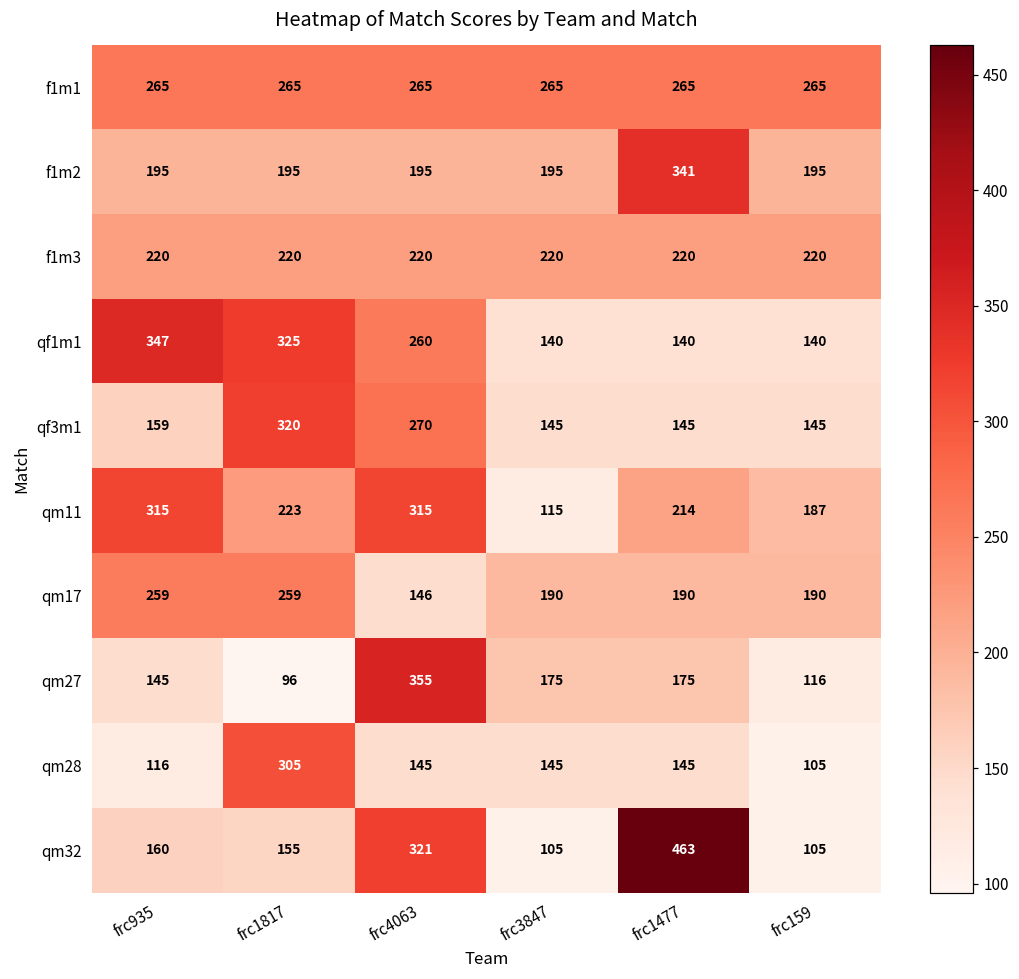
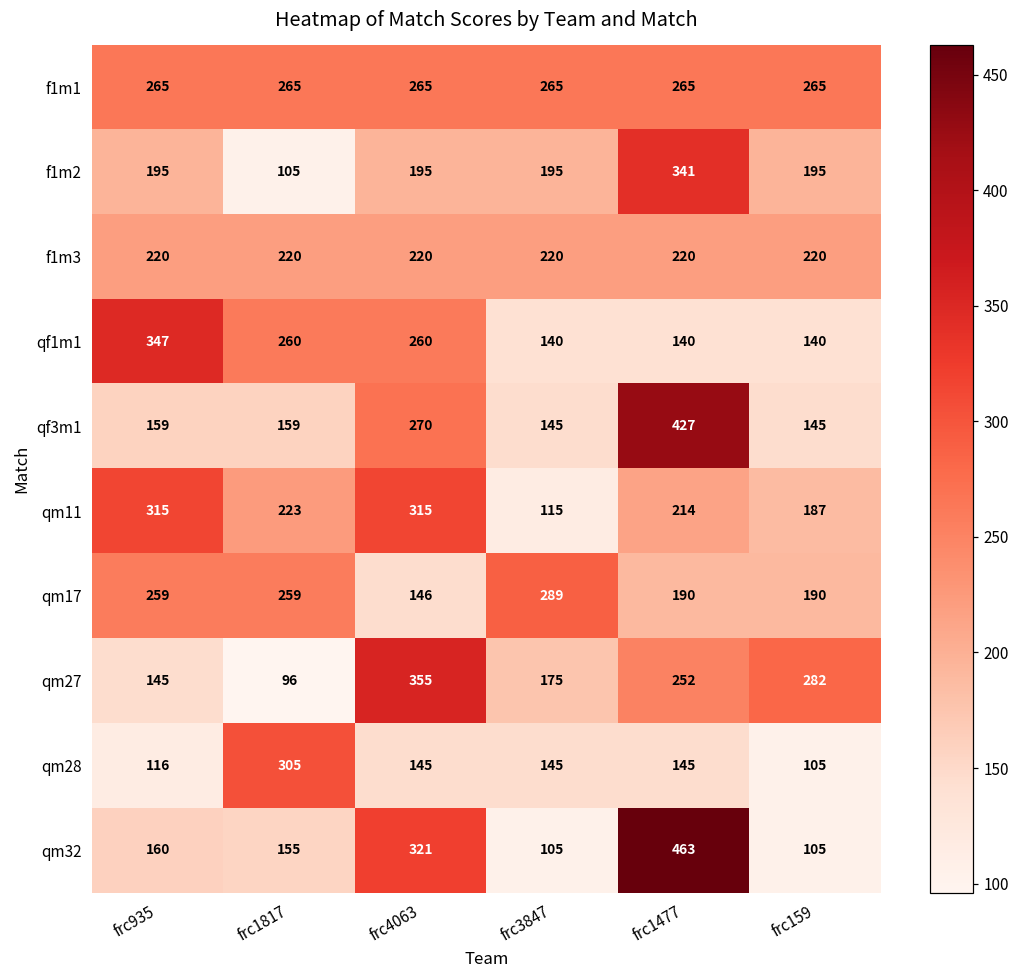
  {
    "f1m1": {
      "frc935": 265,
      "frc1817": 265,
      "frc4063": 265,
      "frc3847": 265,
      "frc1477": 265,
      "frc159": 265
    },
    "f1m2": {
      "frc935": 195,
-     "frc1817": 195,
+     "frc1817": 105,
      "frc4063": 195,
      "frc3847": 195,
      "frc1477": 341,
      "frc159": 195
    },
    "f1m3": {
      "frc935": 220,
      "frc1817": 220,
      "frc4063": 220,
      "frc3847": 220,
      "frc1477": 220,
      "frc159": 220
    },
    "qf1m1": {
      "frc935": 347,
-     "frc1817": 325,
+     "frc1817": 260,
      "frc4063": 260,
      "frc3847": 140,
      "frc1477": 140,
      "frc159": 140
    },
    "qf3m1": {
      "frc935": 159,
-     "frc1817": 320,
+     "frc1817": 159,
      "frc4063": 270,
      "frc3847": 145,
-     "frc1477": 145,
+     "frc1477": 427,
      "frc159": 145
    },
    "qm11": {
      "frc935": 315,
      "frc1817": 223,
      "frc4063": 315,
      "frc3847": 115,
      "frc1477": 214,
      "frc159": 187
    },
    "qm17": {
      "frc935": 259,
      "frc1817": 259,
      "frc4063": 146,
-     "frc3847": 190,
+     "frc3847": 289,
      "frc1477": 190,
      "frc159": 190
    },
    "qm27": {
      "frc935": 145,
      "frc1817": 96,
      "frc4063": 355,
      "frc3847": 175,
-     "frc1477": 175,
-     "frc159": 116
+     "frc1477": 252,
+     "frc159": 282
    },
    "qm28": {
      "frc935": 116,
      "frc1817": 305,
      "frc4063": 145,
      "frc3847": 145,
      "frc1477": 145,
      "frc159": 105
    },
    "qm32": {
      "frc935": 160,
      "frc1817": 155,
      "frc4063": 321,
      "frc3847": 105,
      "frc1477": 463,
      "frc159": 105
    }
  }
